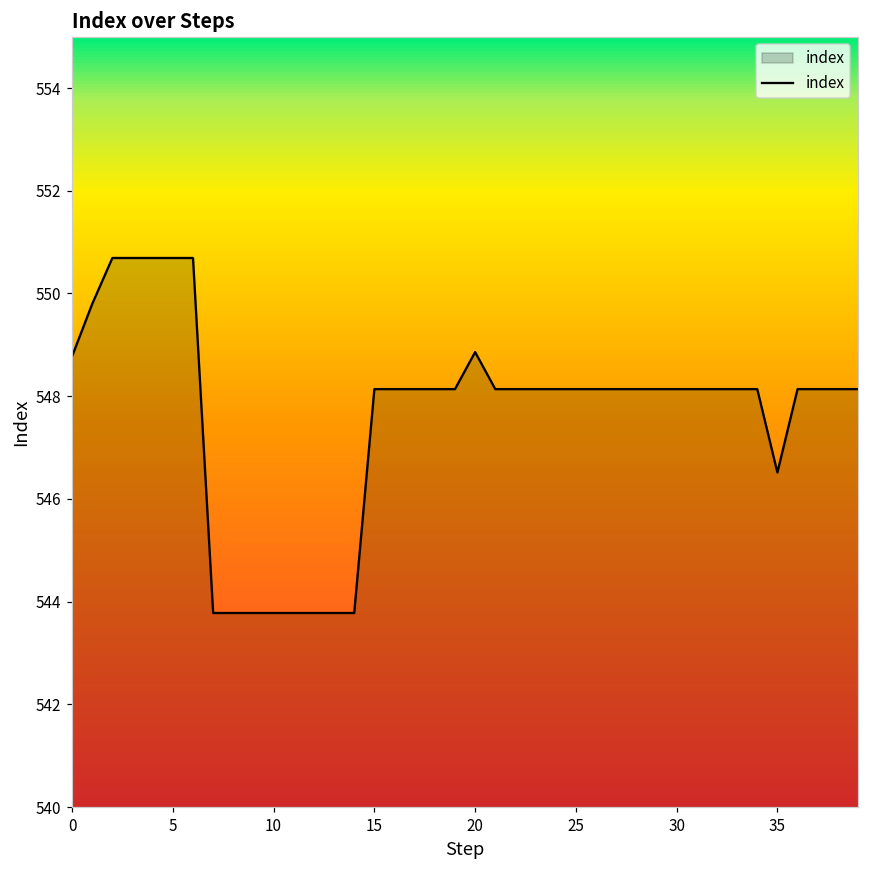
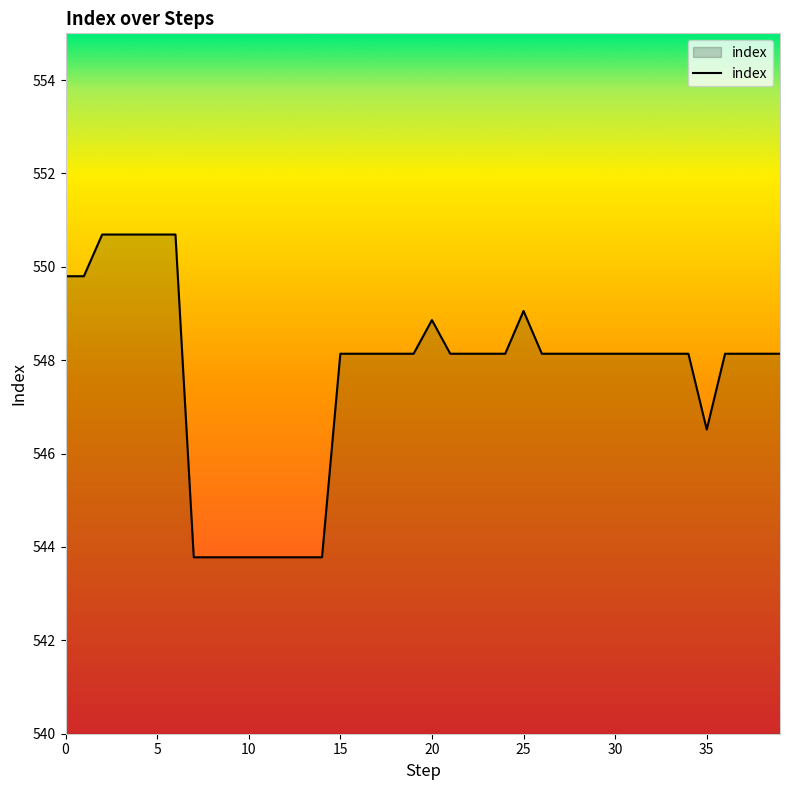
  {
-   "0": 548.8,
+   "0": 549.8,
    "5": 550.7,
    "10": 543.8,
    "15": 548.1,
    "20": 548.9,
-   "25": 548.1,
+   "25": 549.1,
    "30": 548.1,
    "35": 546.5
  }
